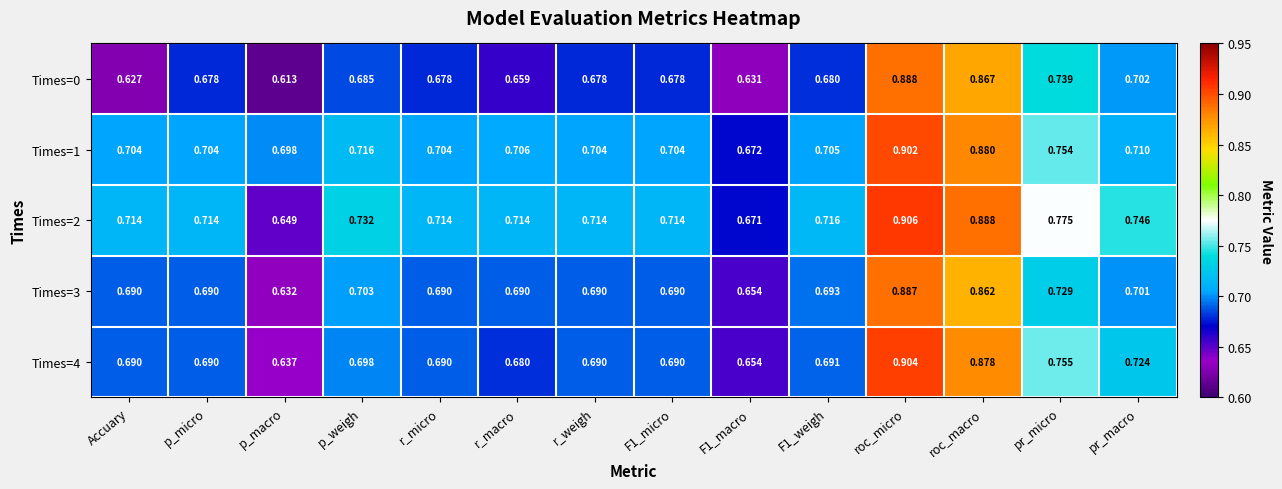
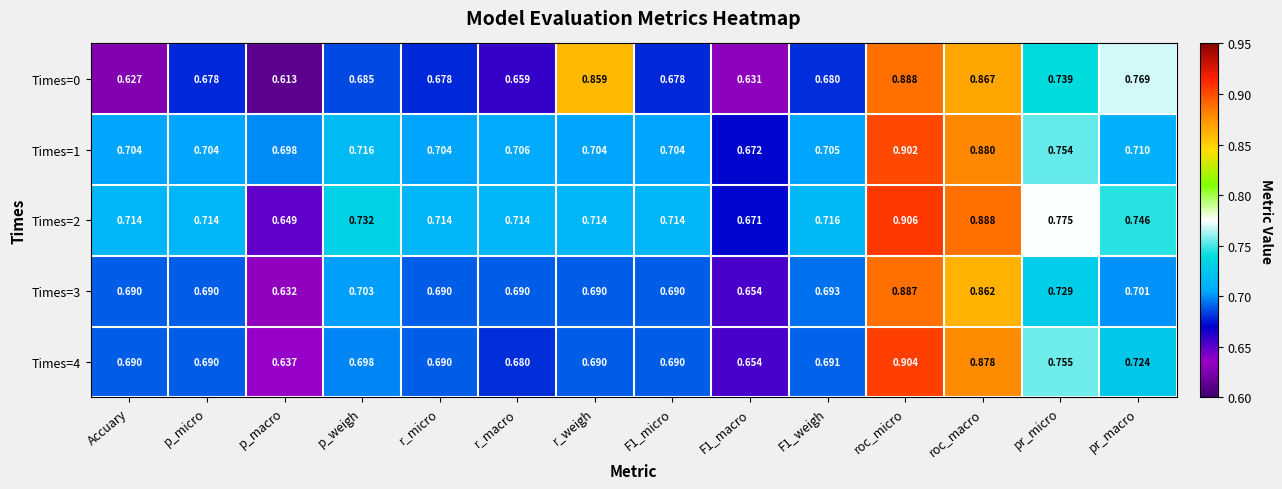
  {
    "Times=0": {
      "Accuary": 0.627,
      "p_micro": 0.678,
      "p_macro": 0.613,
      "p_weigh": 0.685,
      "r_micro": 0.678,
      "r_macro": 0.659,
-     "r_weigh": 0.678,
+     "r_weigh": 0.859,
      "F1_micro": 0.678,
      "F1_macro": 0.631,
      "F1_weigh": 0.680,
      "roc_micro": 0.888,
      "roc_macro": 0.867,
      "pr_micro": 0.739,
-     "pr_macro": 0.702
+     "pr_macro": 0.769
    },
    "Times=1": {
      "Accuary": 0.704,
      "p_micro": 0.704,
      "p_macro": 0.698,
      "p_weigh": 0.716,
      "r_micro": 0.704,
      "r_macro": 0.706,
      "r_weigh": 0.704,
      "F1_micro": 0.704,
      "F1_macro": 0.672,
      "F1_weigh": 0.705,
      "roc_micro": 0.902,
      "roc_macro": 0.880,
      "pr_micro": 0.754,
      "pr_macro": 0.710
    },
    "Times=2": {
      "Accuary": 0.714,
      "p_micro": 0.714,
      "p_macro": 0.649,
      "p_weigh": 0.732,
      "r_micro": 0.714,
      "r_macro": 0.714,
      "r_weigh": 0.714,
      "F1_micro": 0.714,
      "F1_macro": 0.671,
      "F1_weigh": 0.716,
      "roc_micro": 0.906,
      "roc_macro": 0.888,
      "pr_micro": 0.775,
      "pr_macro": 0.746
    },
    "Times=3": {
      "Accuary": 0.690,
      "p_micro": 0.690,
      "p_macro": 0.632,
      "p_weigh": 0.703,
      "r_micro": 0.690,
      "r_macro": 0.690,
      "r_weigh": 0.690,
      "F1_micro": 0.690,
      "F1_macro": 0.654,
      "F1_weigh": 0.693,
      "roc_micro": 0.887,
      "roc_macro": 0.862,
      "pr_micro": 0.729,
      "pr_macro": 0.701
    },
    "Times=4": {
      "Accuary": 0.690,
      "p_micro": 0.690,
      "p_macro": 0.637,
      "p_weigh": 0.698,
      "r_micro": 0.690,
      "r_macro": 0.680,
      "r_weigh": 0.690,
      "F1_micro": 0.690,
      "F1_macro": 0.654,
      "F1_weigh": 0.691,
      "roc_micro": 0.904,
      "roc_macro": 0.878,
      "pr_micro": 0.755,
      "pr_macro": 0.724
    }
  }
